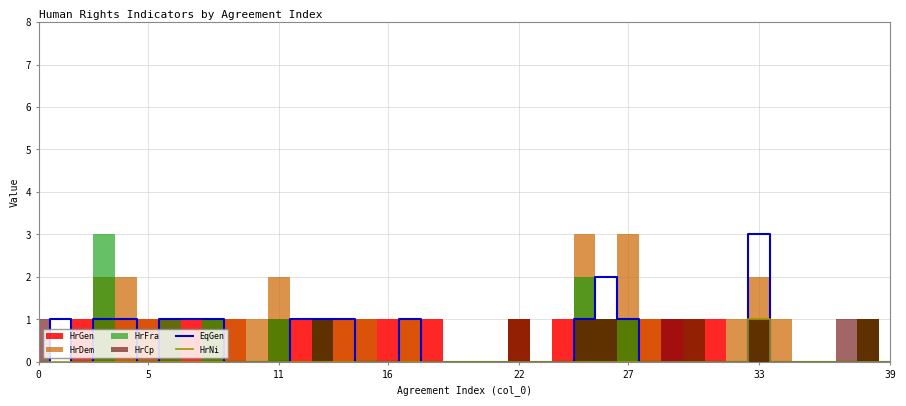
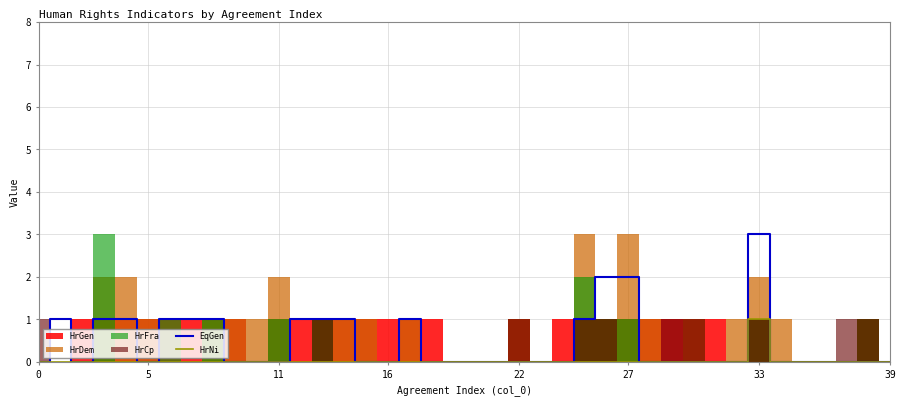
  {
    "EqGen": {
-     "27": 1,
+     "27": 2,
      "33": 3
    },
    "HrNi": {
      "27": 0,
      "33": 1
    }
  }
